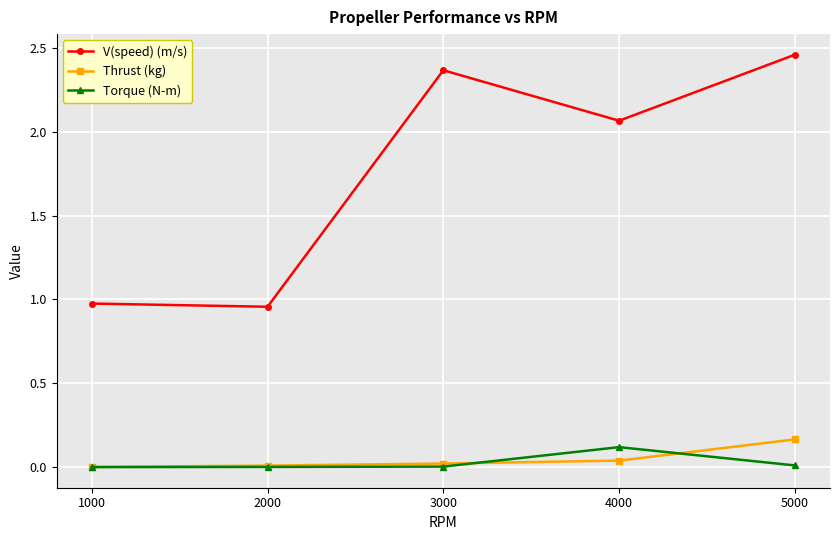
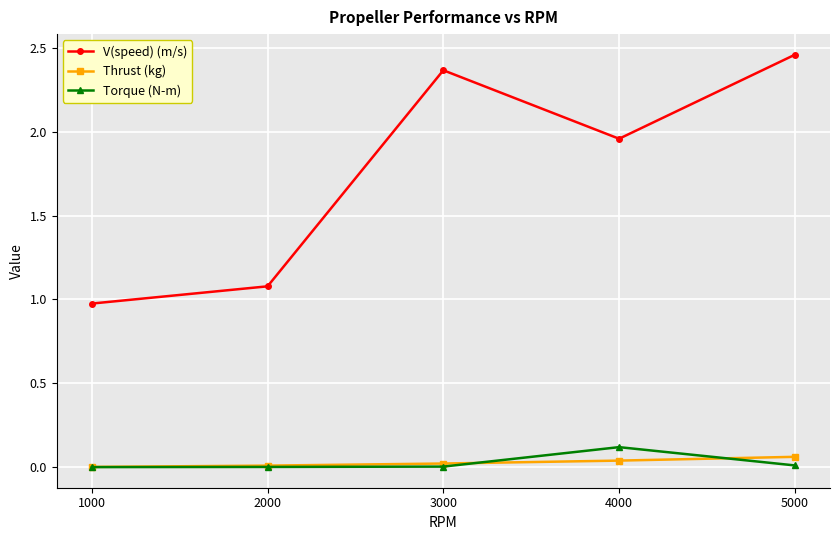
  {
    "V(speed) (m/s)": {
      "1000": 0.98,
-     "2000": 0.96,
+     "2000": 1.08,
      "3000": 2.37,
-     "4000": 2.07,
+     "4000": 1.96,
      "5000": 2.46
    },
    "Thrust (kg)": {
      "3000": 0.02,
      "4000": 0.04,
-     "5000": 0.17
+     "5000": 0.06
    },
    "Torque (N-m)": {
      "3000": 0.00,
      "4000": 0.12,
      "5000": 0.01
    }
  }
